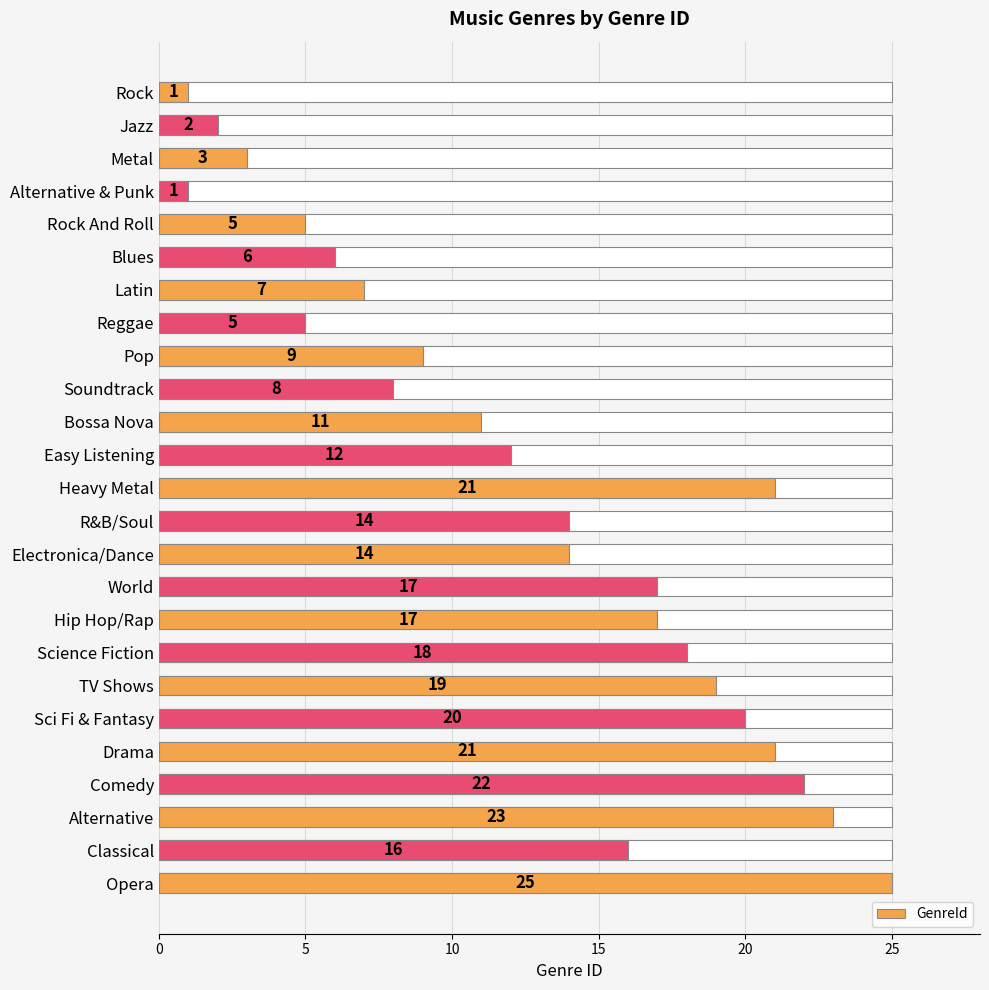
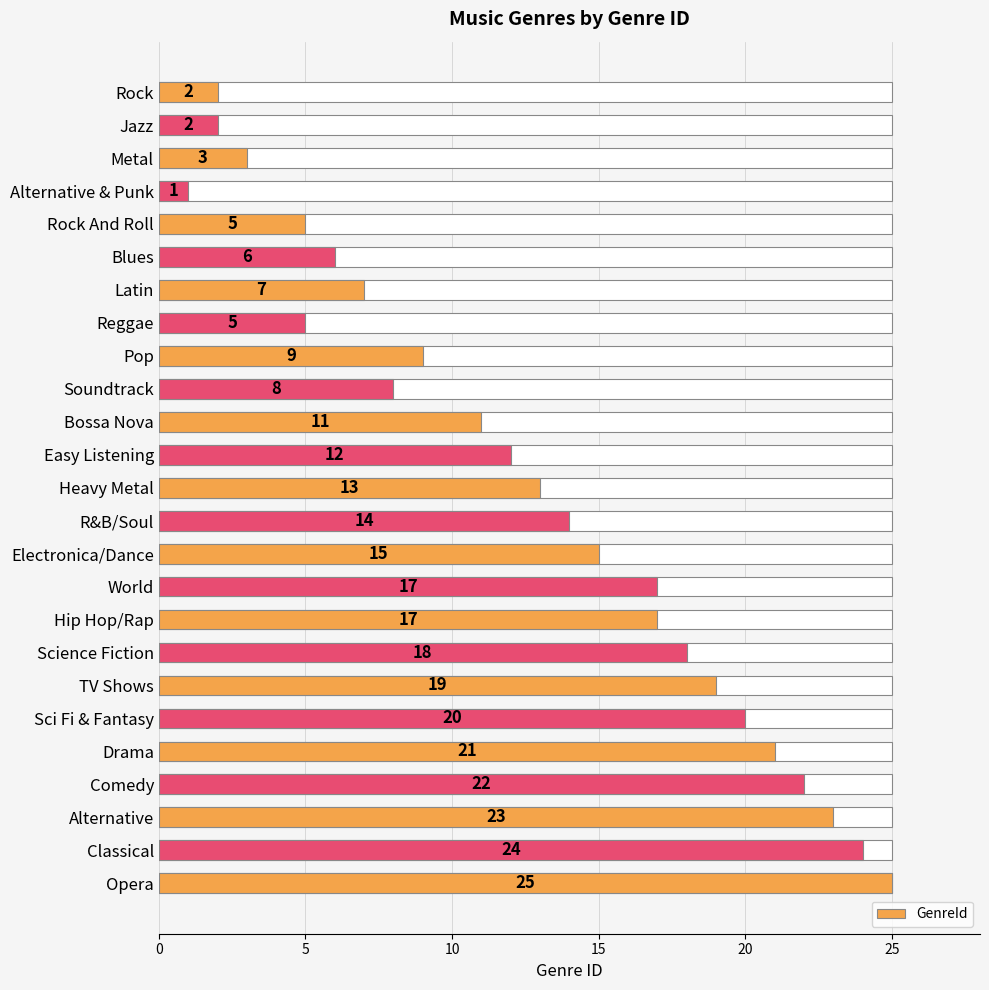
  {
    "GenreId": {
-     "Rock": 1,
-     "Heavy Metal": 21,
-     "Electronica/Dance": 14,
-     "Classical": 16,
+     "Rock": 2,
+     "Heavy Metal": 13,
+     "Electronica/Dance": 15,
+     "Classical": 24,
      "Opera": 25
    }
  }
